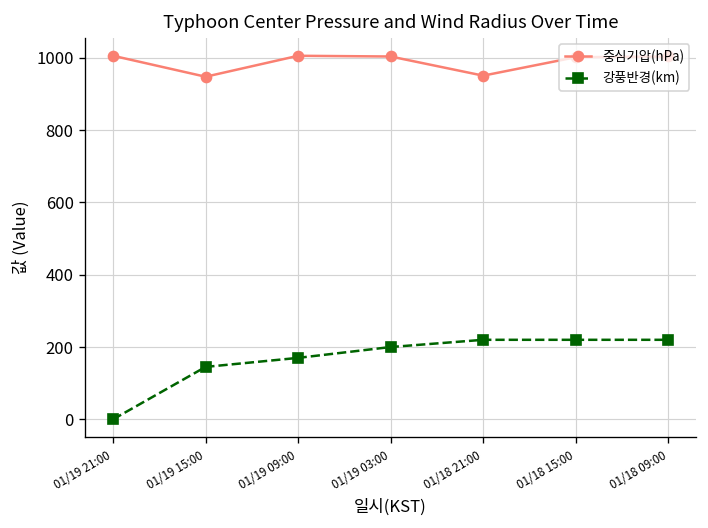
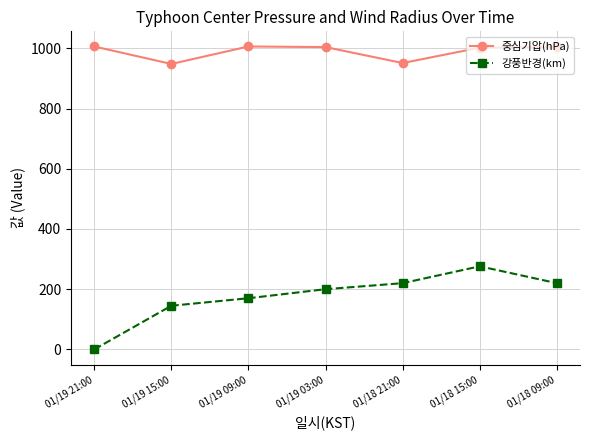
  {
    "중심기압(hPa)": {
      "01/19 21:00": 1010,
      "01/19 15:00": 950,
      "01/19 09:00": 1010,
      "01/19 03:00": 1000,
      "01/18 21:00": 950
    },
    "강풍반경(km)": {
      "01/19 21:00": 0,
      "01/19 15:00": 150,
      "01/19 09:00": 170,
      "01/19 03:00": 200,
      "01/18 21:00": 220,
-     "01/18 15:00": 220,
+     "01/18 15:00": 280,
      "01/18 09:00": 220
    }
  }
